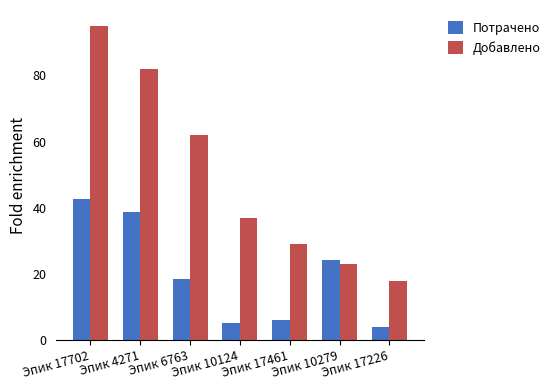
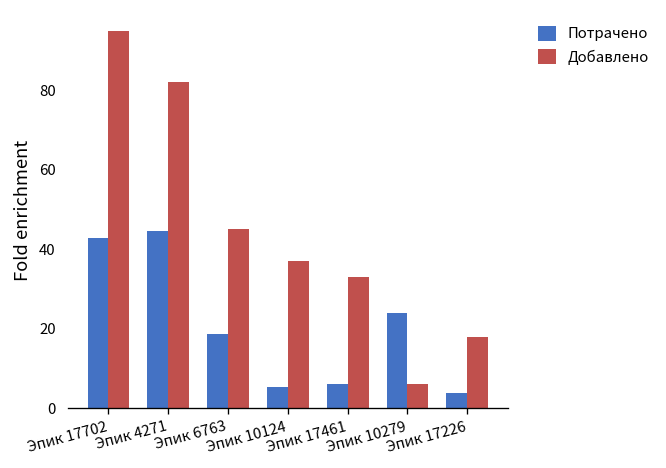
  {
    "Потрачено": {
      "Эпик 17702": 43,
-     "Эпик 4271": 39,
+     "Эпик 4271": 45,
      "Эпик 6763": 19,
      "Эпик 10124": 5,
      "Эпик 17461": 6,
      "Эпик 10279": 24,
      "Эпик 17226": 4
    },
    "Добавлено": {
      "Эпик 17702": 95,
      "Эпик 4271": 82,
-     "Эпик 6763": 62,
+     "Эпик 6763": 45,
      "Эпик 10124": 37,
-     "Эпик 17461": 29,
-     "Эпик 10279": 23,
+     "Эпик 17461": 33,
+     "Эпик 10279": 6,
      "Эпик 17226": 18
    }
  }
